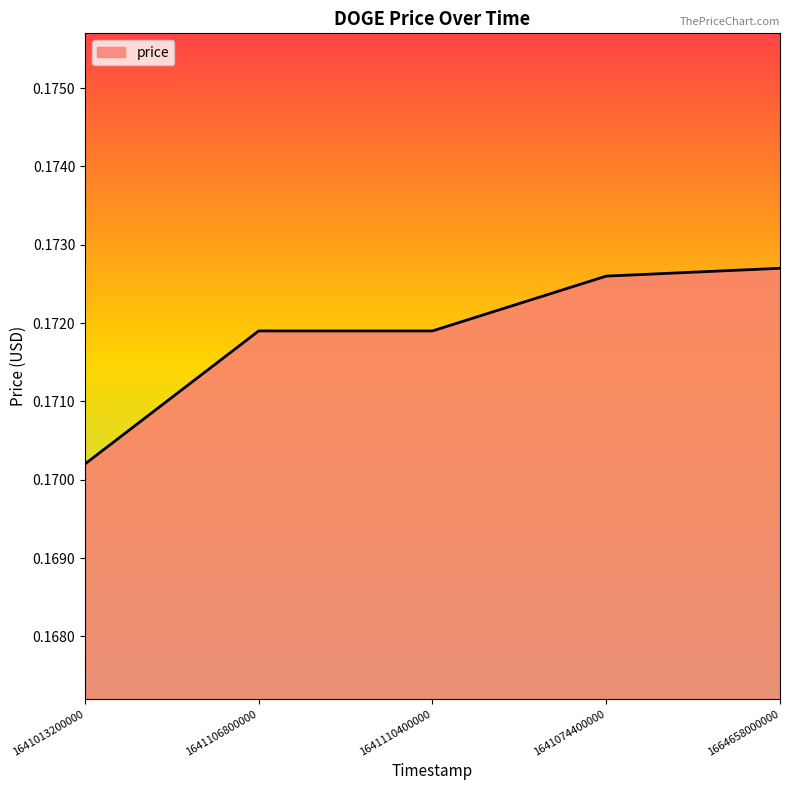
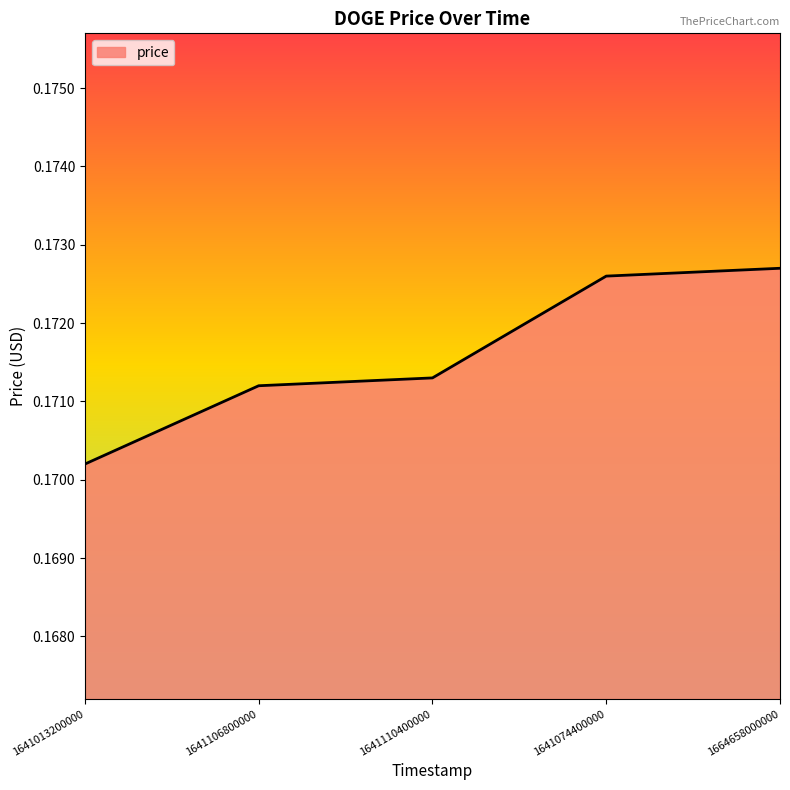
  {
    "1641013200000": 0.1702,
-   "1641106800000": 0.1719,
-   "1641110400000": 0.1719,
+   "1641106800000": 0.1712,
+   "1641110400000": 0.1713,
    "1641074400000": 0.1726,
    "1664658000000": 0.1727
  }
